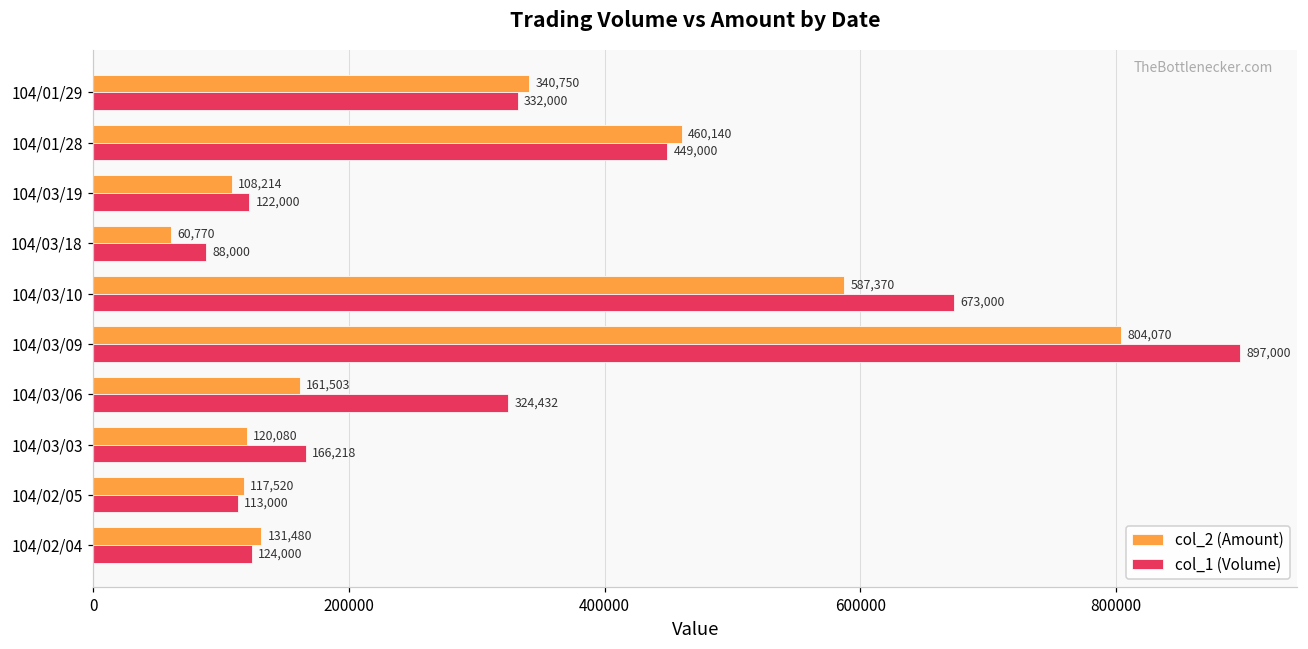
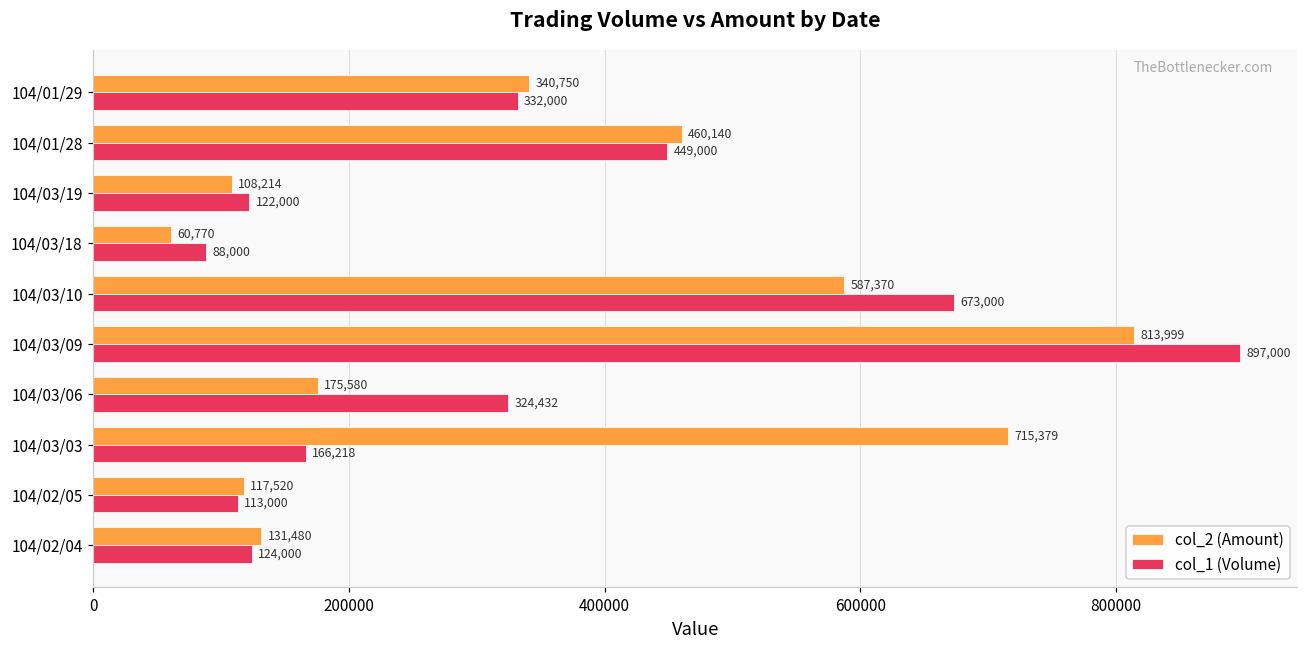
  {
    "col_2 (Amount)": {
      "104/01/29": "340,750",
      "104/01/28": "460,140",
      "104/03/19": "108,214",
      "104/03/18": "60,770",
      "104/03/10": "587,370",
-     "104/03/09": "804,070",
-     "104/03/06": "161,503",
-     "104/03/03": "120,080",
+     "104/03/09": "813,999",
+     "104/03/06": "175,580",
+     "104/03/03": "715,379",
      "104/02/05": "117,520",
      "104/02/04": "131,480"
    },
    "col_1 (Volume)": {
      "104/01/29": "332,000",
      "104/01/28": "449,000",
      "104/03/19": "122,000",
      "104/03/18": "88,000",
      "104/03/10": "673,000",
      "104/03/09": "897,000",
      "104/03/06": "324,432",
      "104/03/03": "166,218",
      "104/02/05": "113,000",
      "104/02/04": "124,000"
    }
  }
